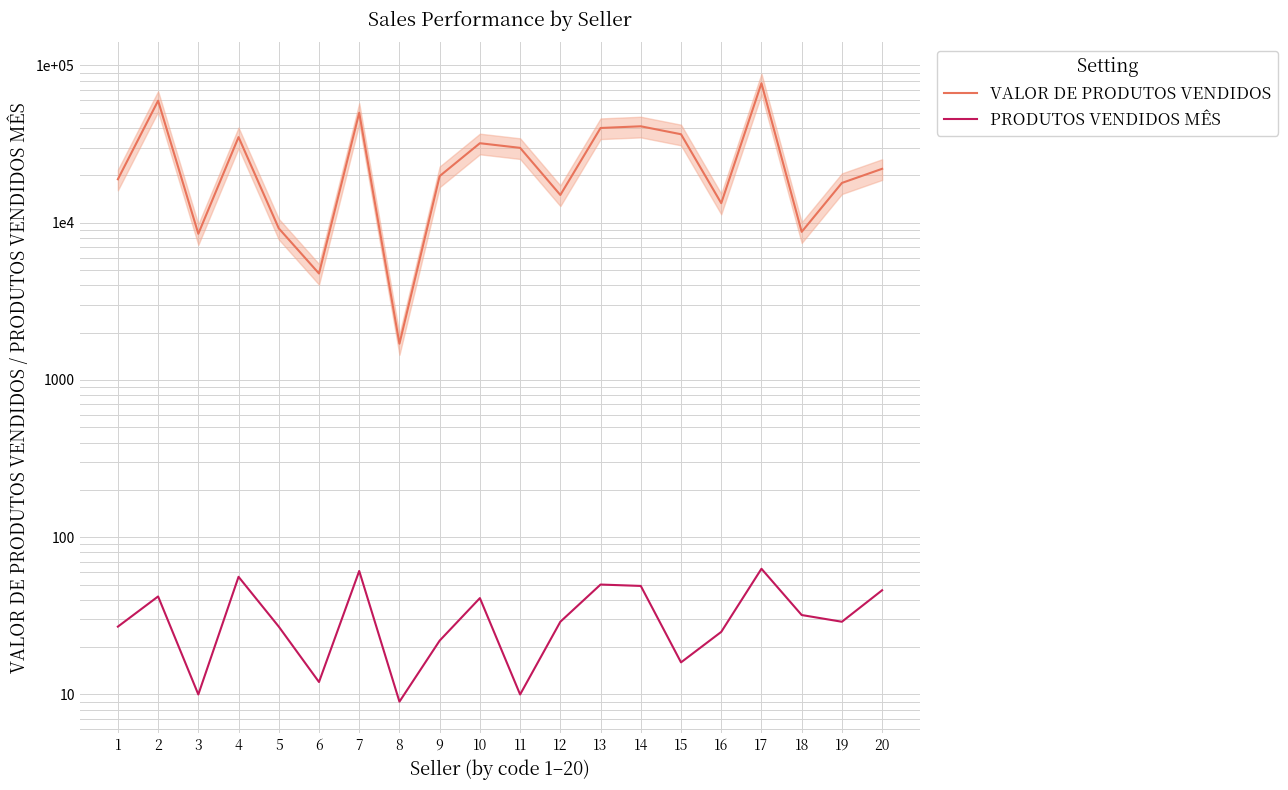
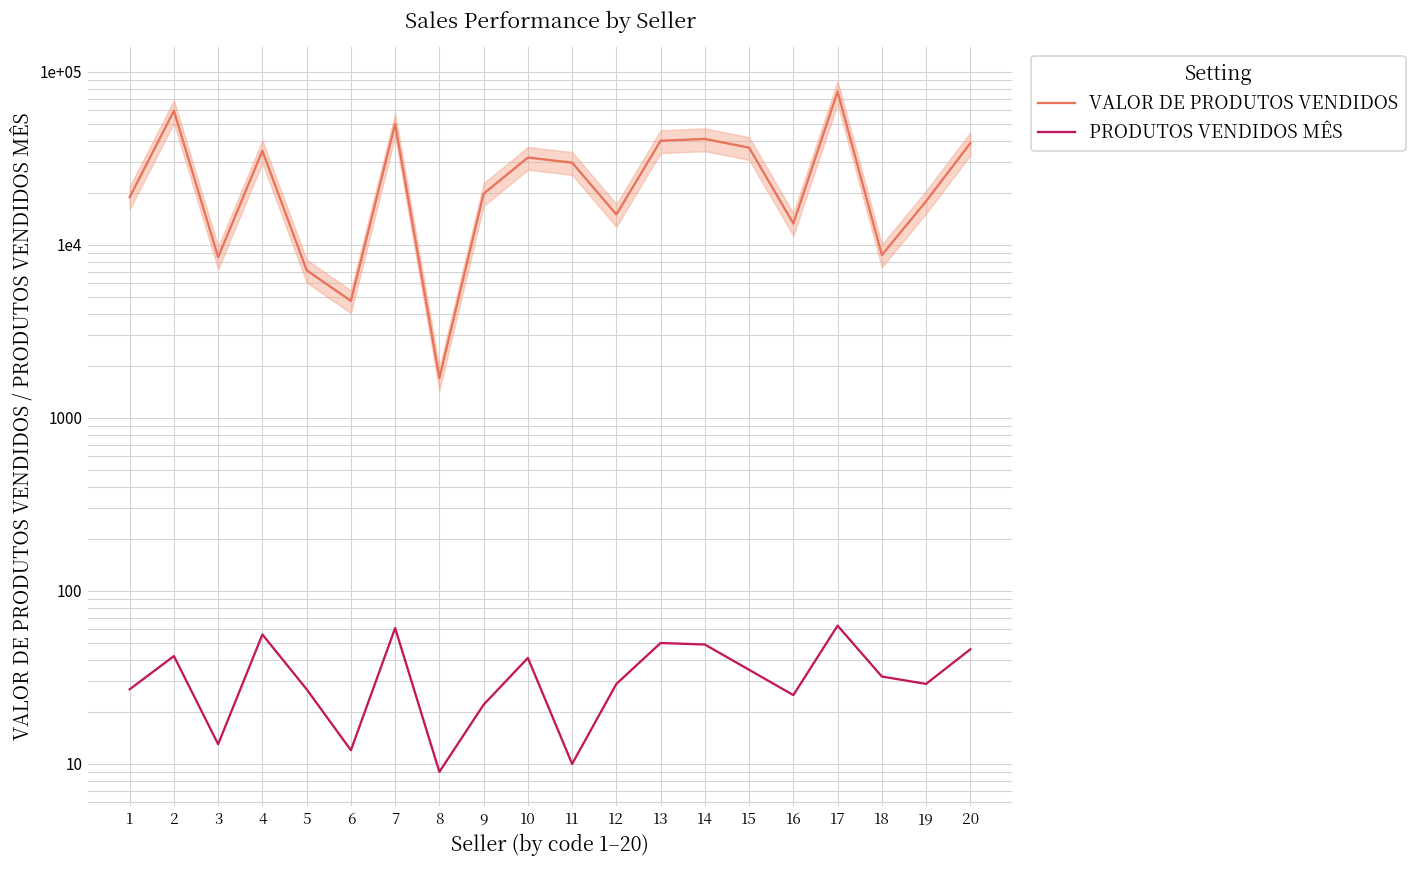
  {
    "VALOR DE PRODUTOS VENDIDOS": {
      "1": 19000,
      "2": 60000,
      "3": 9000,
      "4": 35000,
-     "5": 9000,
+     "5": 7000,
      "6": 4800,
      "7": 50000,
      "8": 1700,
      "9": 20000,
      "10": 32000,
      "11": 30000,
      "12": 15000,
      "13": 40000,
      "14": 41000,
      "15": 36000,
      "16": 13000,
      "17": 80000,
      "18": 9000,
      "19": 18000,
-     "20": 22000
+     "20": 39000
    },
    "PRODUTOS VENDIDOS MÊS": {
      "1": 27,
      "2": 42,
-     "3": 10,
+     "3": 13,
      "4": 56,
      "5": 27,
      "6": 12,
      "7": 61,
      "8": 9,
      "9": 22,
      "10": 41,
      "11": 10,
      "12": 29,
      "13": 50,
      "14": 49,
-     "15": 16,
+     "15": 35,
      "16": 25,
      "17": 63,
      "18": 32,
      "19": 29,
      "20": 46
    }
  }
